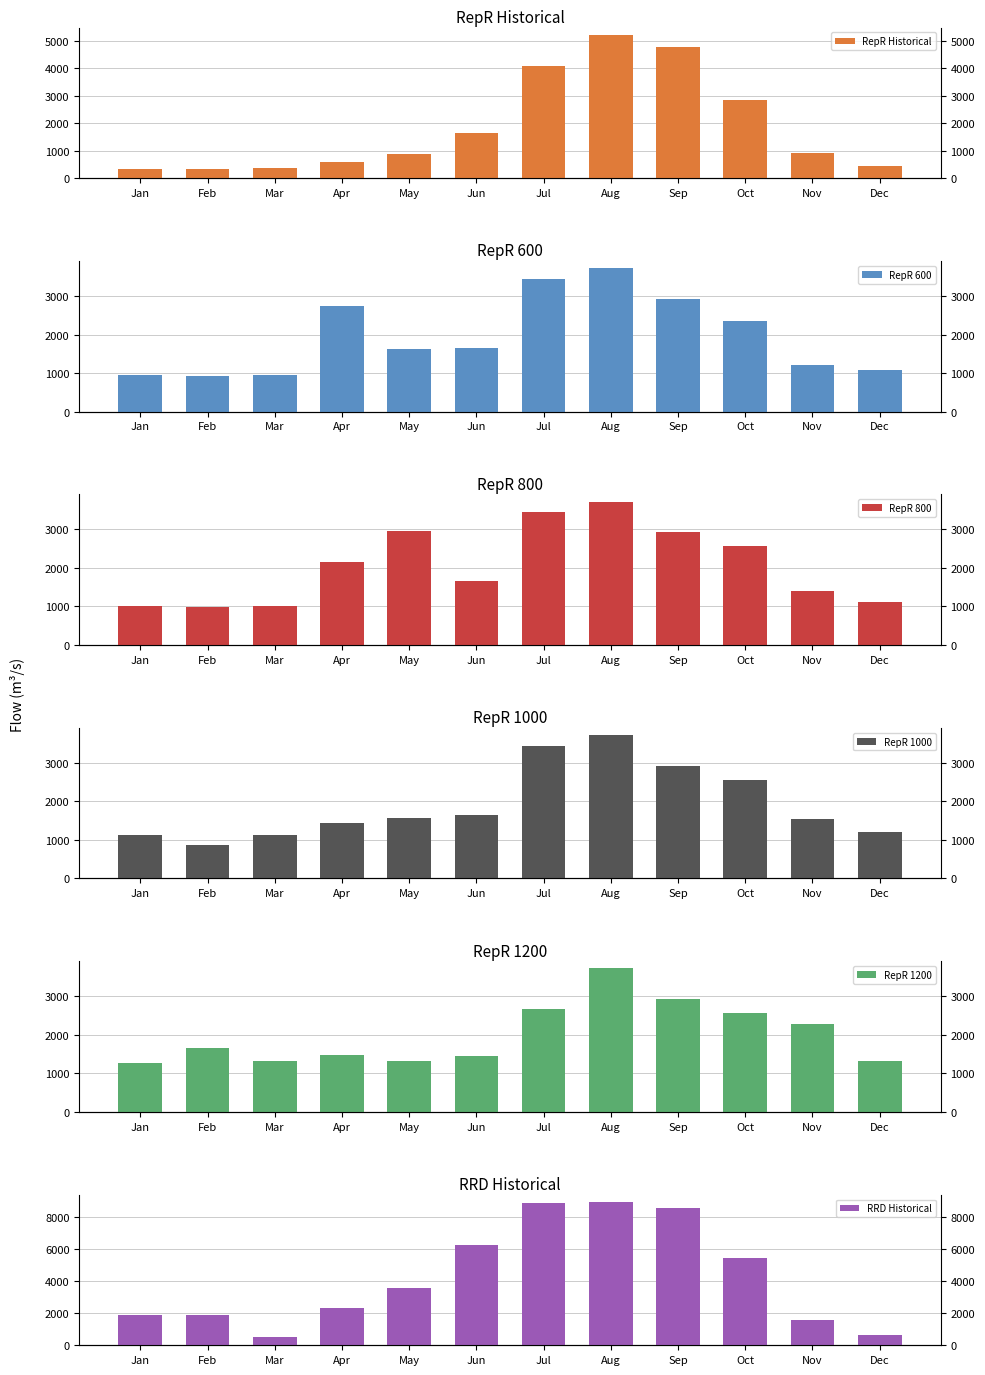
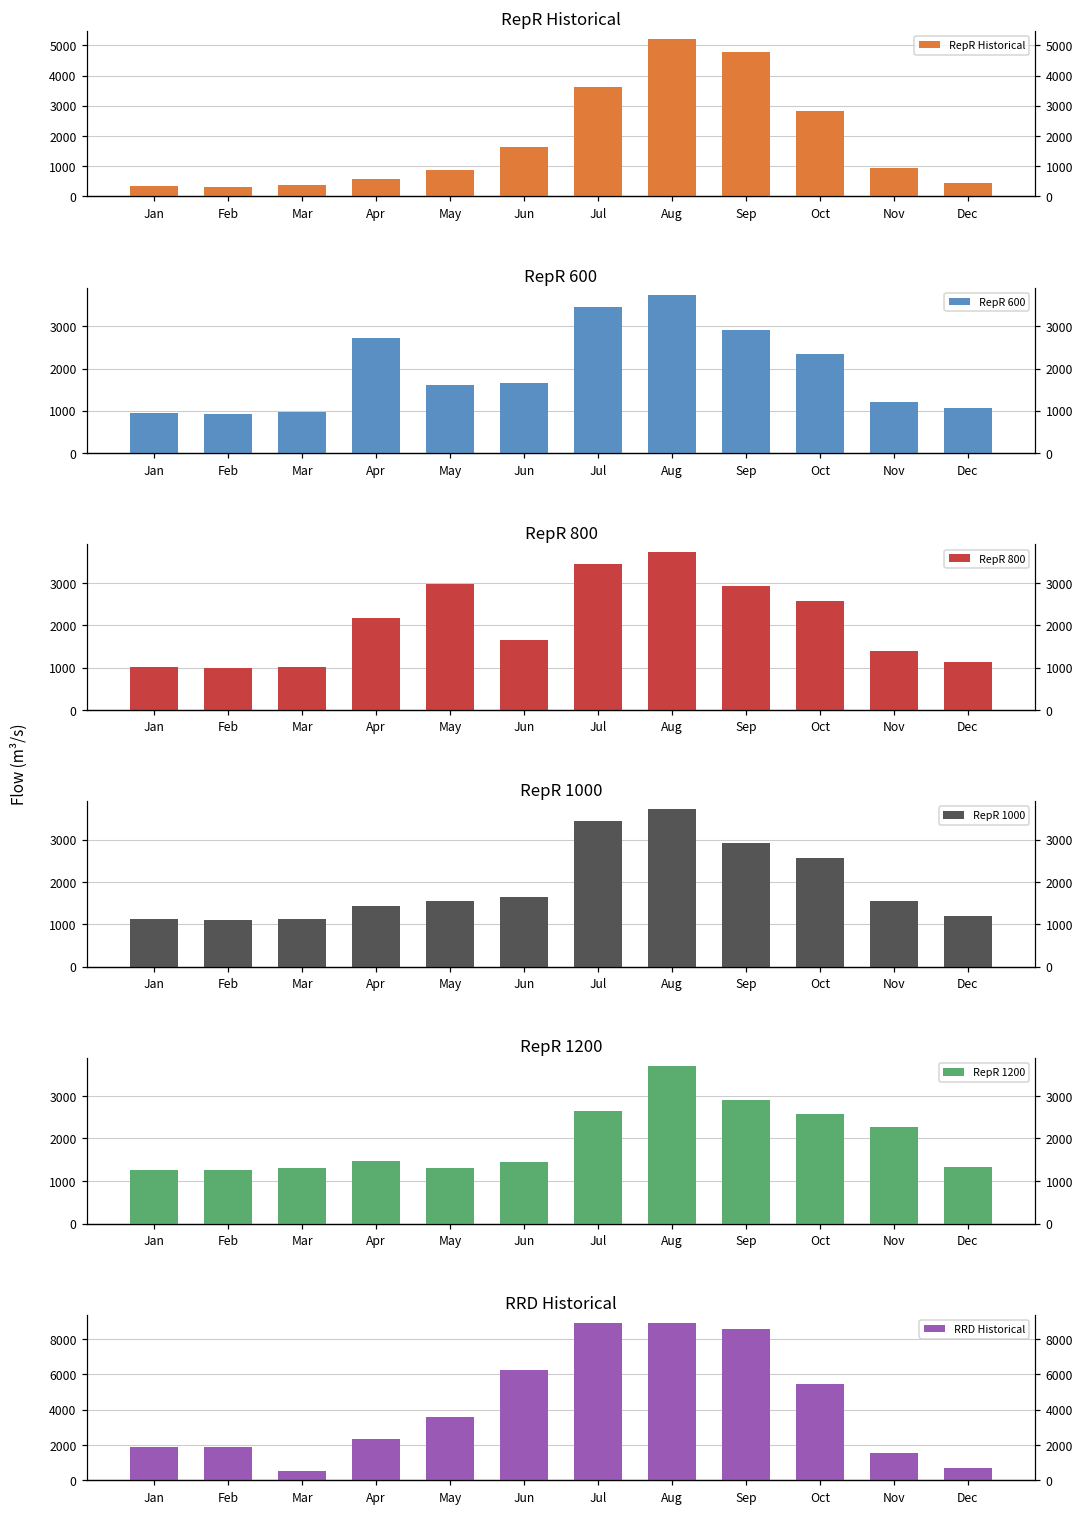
  {
    "RepR Historical": {
      "Jan": 300,
      "Feb": 300,
      "Mar": 400,
      "Apr": 600,
      "May": 900,
      "Jun": 1600,
-     "Jul": 4100,
+     "Jul": 3600,
      "Aug": 5200,
      "Sep": 4800,
      "Oct": 2800,
      "Nov": 900,
      "Dec": 400
    },
    "RepR 600": {
      "Jan": 900,
      "Feb": 900,
      "Mar": 1000,
      "Apr": 2700,
      "May": 1600,
      "Jun": 1700,
      "Jul": 3500,
      "Aug": 3700,
      "Sep": 2900,
      "Oct": 2300,
      "Nov": 1200,
      "Dec": 1100
    },
    "RepR 800": {
      "Jan": 1000,
      "Feb": 1000,
      "Mar": 1000,
      "Apr": 2200,
      "May": 3000,
      "Jun": 1700,
      "Jul": 3400,
      "Aug": 3700,
      "Sep": 2900,
      "Oct": 2600,
      "Nov": 1400,
      "Dec": 1100
    },
    "RepR 1000": {
      "Jan": 1100,
-     "Feb": 900,
+     "Feb": 1100,
      "Mar": 1100,
      "Apr": 1400,
      "May": 1600,
      "Jun": 1600,
      "Jul": 3400,
      "Aug": 3700,
      "Sep": 2900,
      "Oct": 2600,
      "Nov": 1500,
      "Dec": 1200
    },
    "RepR 1200": {
      "Jan": 1300,
-     "Feb": 1600,
+     "Feb": 1300,
      "Mar": 1300,
      "Apr": 1500,
      "May": 1300,
      "Jun": 1400,
      "Jul": 2700,
      "Aug": 3700,
      "Sep": 2900,
      "Oct": 2600,
      "Nov": 2300,
      "Dec": 1300
    },
    "RRD Historical": {
      "Jan": 1900,
      "Feb": 1900,
      "Mar": 500,
      "Apr": 2300,
      "May": 3600,
      "Jun": 6300,
      "Jul": 8900,
      "Aug": 8900,
      "Sep": 8600,
      "Oct": 5500,
      "Nov": 1600,
      "Dec": 700
    }
  }
